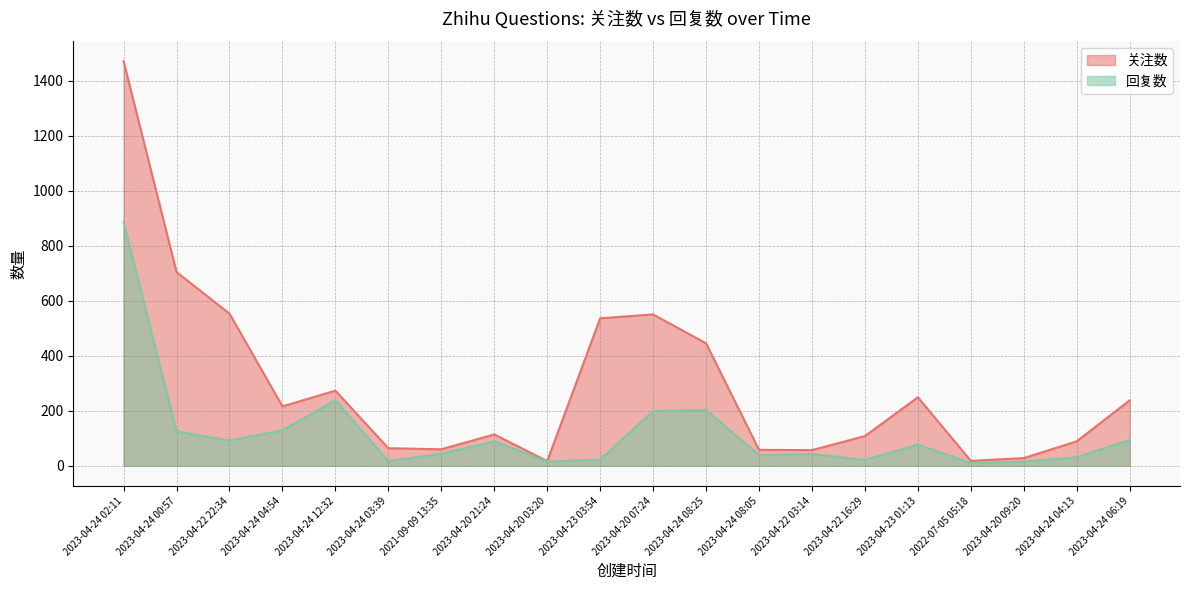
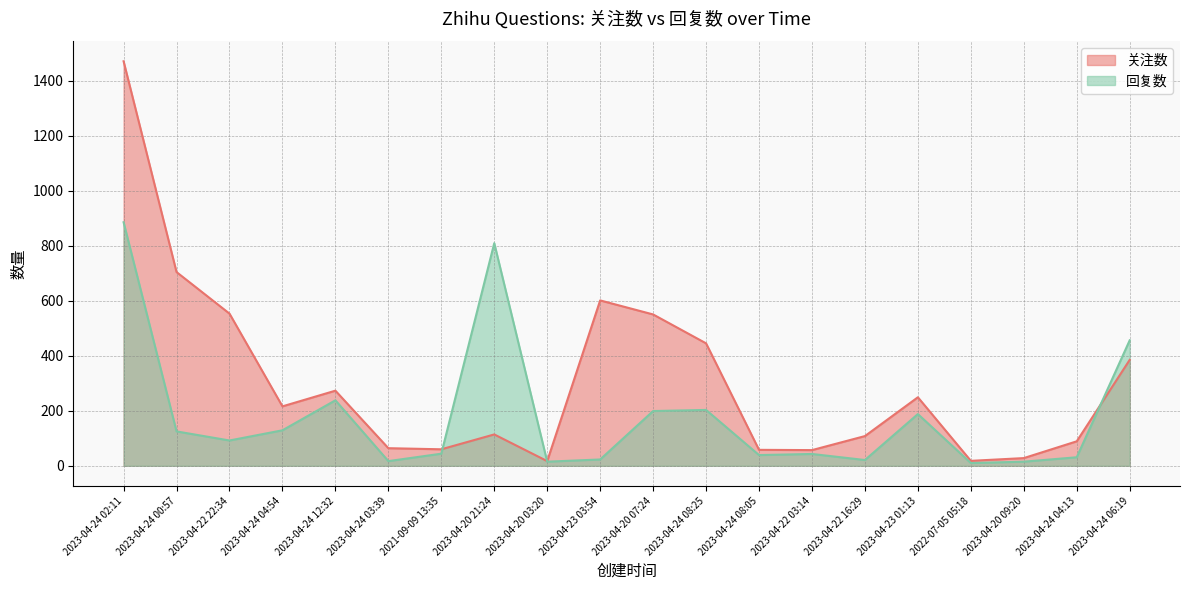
  {
    "关注数": {
      "2023-04-24 02:11": 1470,
      "2023-04-24 00:57": 700,
      "2023-04-22 22:34": 550,
      "2023-04-24 04:54": 220,
      "2023-04-24 12:32": 270,
      "2023-04-24 03:39": 60,
      "2021-09-09 13:35": 60,
      "2023-04-20 21:24": 110,
-     "2023-04-23 03:54": 540,
+     "2023-04-23 03:54": 600,
      "2023-04-20 07:24": 550,
      "2023-04-24 08:25": 450,
      "2023-04-24 08:05": 60,
      "2023-04-22 03:14": 60,
      "2023-04-22 16:29": 110,
      "2023-04-23 01:13": 250,
      "2023-04-20 09:20": 30,
      "2023-04-24 04:13": 90,
-     "2023-04-24 06:19": 240
+     "2023-04-24 06:19": 390
    },
    "回复数": {
      "2023-04-24 02:11": 890,
      "2023-04-24 00:57": 130,
      "2023-04-22 22:34": 90,
      "2023-04-24 04:54": 130,
      "2023-04-24 12:32": 240,
      "2023-04-24 03:39": 20,
      "2021-09-09 13:35": 40,
-     "2023-04-20 21:24": 90,
+     "2023-04-20 21:24": 810,
      "2023-04-23 03:54": 20,
      "2023-04-20 07:24": 200,
      "2023-04-24 08:25": 200,
      "2023-04-24 08:05": 40,
      "2023-04-22 03:14": 40,
      "2023-04-22 16:29": 20,
-     "2023-04-23 01:13": 80,
+     "2023-04-23 01:13": 190,
      "2023-04-20 09:20": 20,
      "2023-04-24 04:13": 30,
-     "2023-04-24 06:19": 90
+     "2023-04-24 06:19": 460
    }
  }
